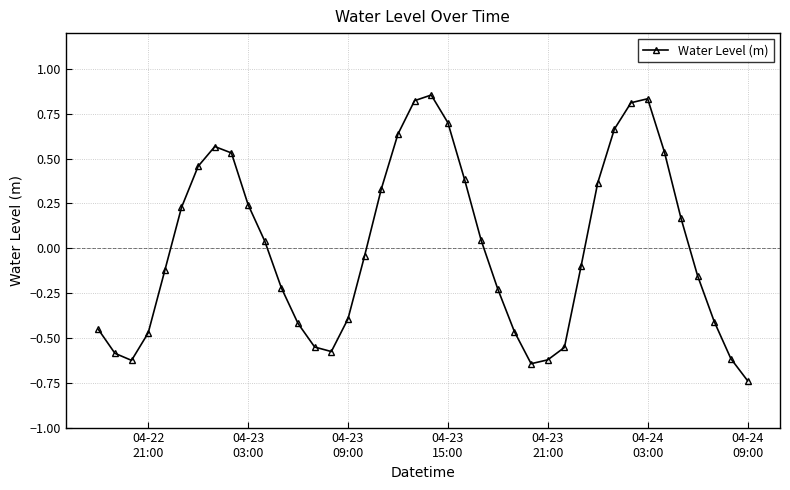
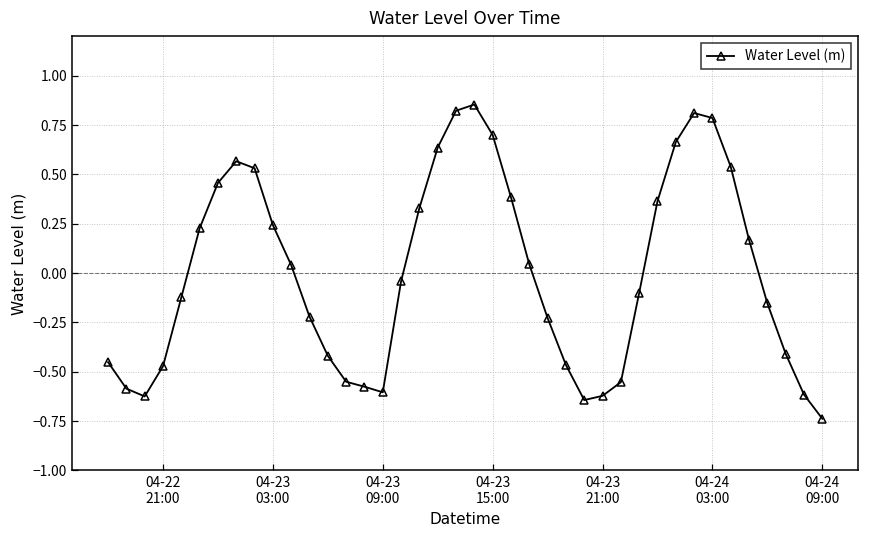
  {
    "04-22 21:00": -0.47,
    "04-23 03:00": 0.24,
-   "04-23 09:00": -0.39,
+   "04-23 09:00": -0.60,
    "04-23 15:00": 0.70,
    "04-23 21:00": -0.62,
-   "04-24 03:00": 0.83,
+   "04-24 03:00": 0.79,
    "04-24 09:00": -0.74
  }
